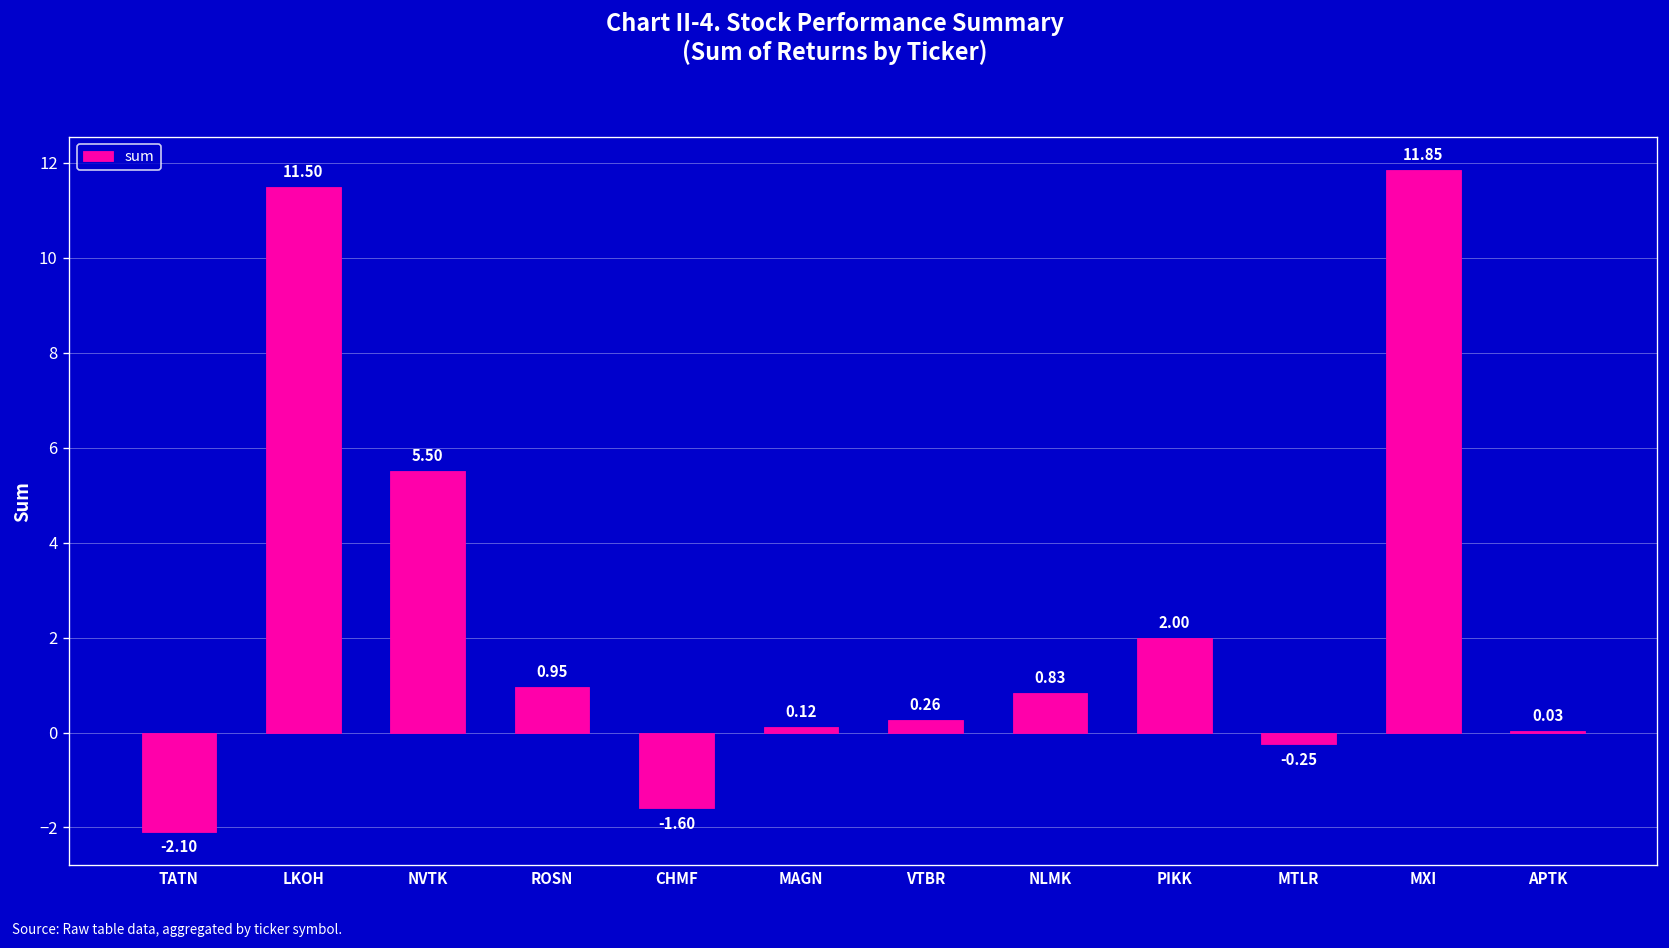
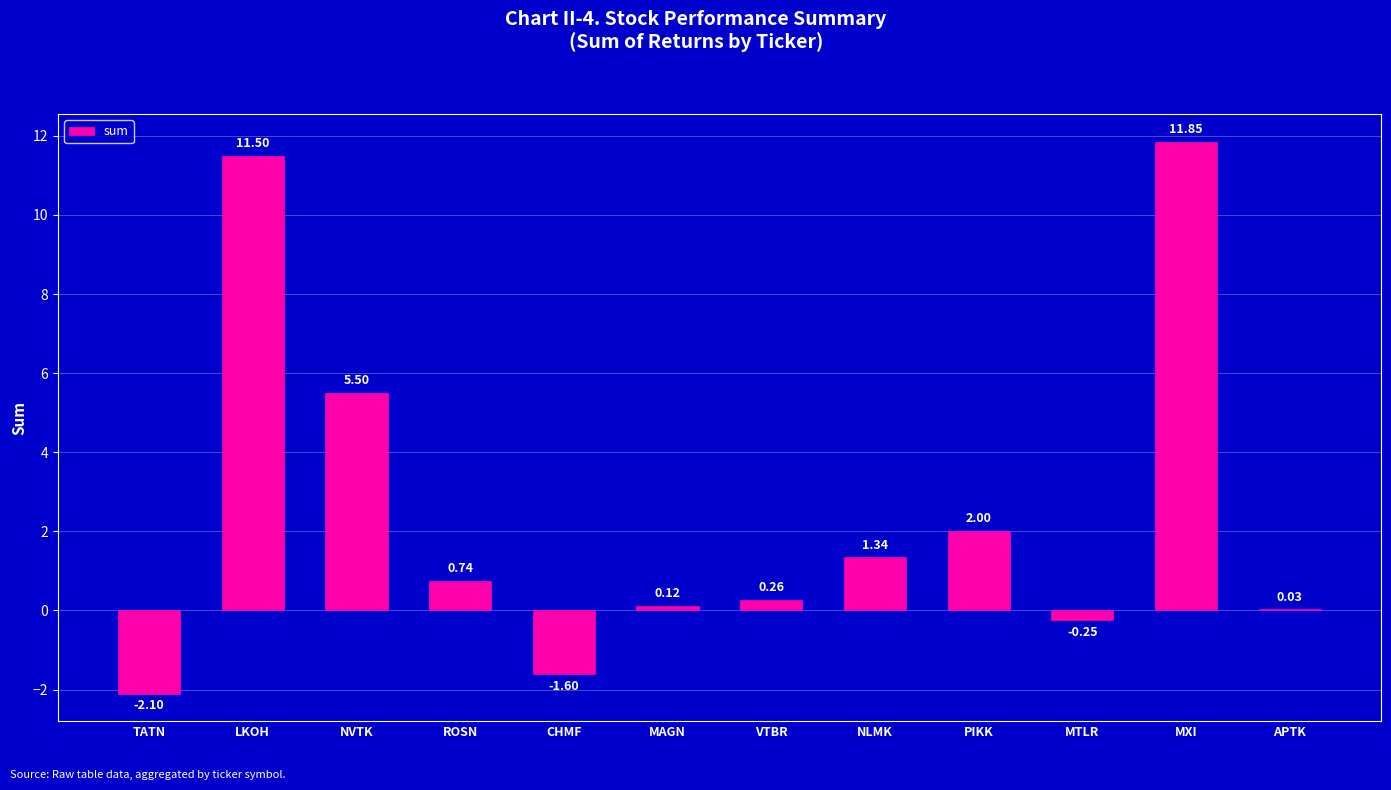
  {
    "TATN": -2.10,
    "LKOH": 11.50,
    "NVTK": 5.50,
-   "ROSN": 0.95,
+   "ROSN": 0.74,
    "CHMF": -1.60,
    "MAGN": 0.12,
    "VTBR": 0.26,
-   "NLMK": 0.83,
+   "NLMK": 1.34,
    "PIKK": 2.00,
    "MTLR": -0.25,
    "MXI": 11.85,
    "APTK": 0.03
  }
